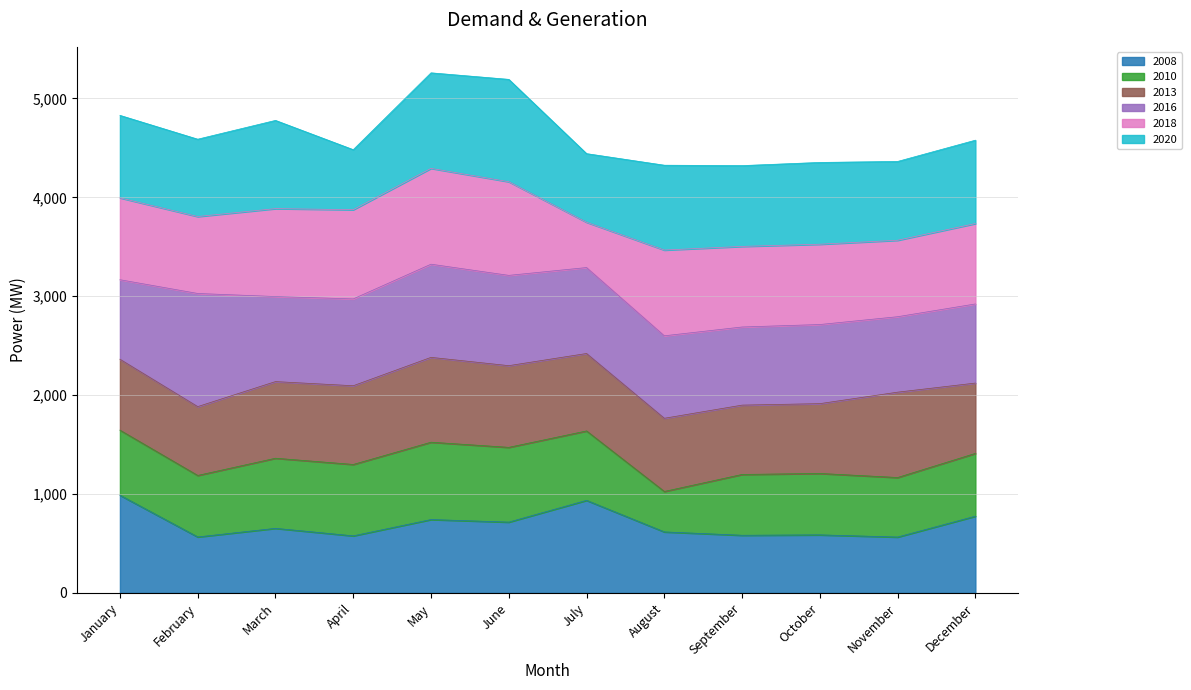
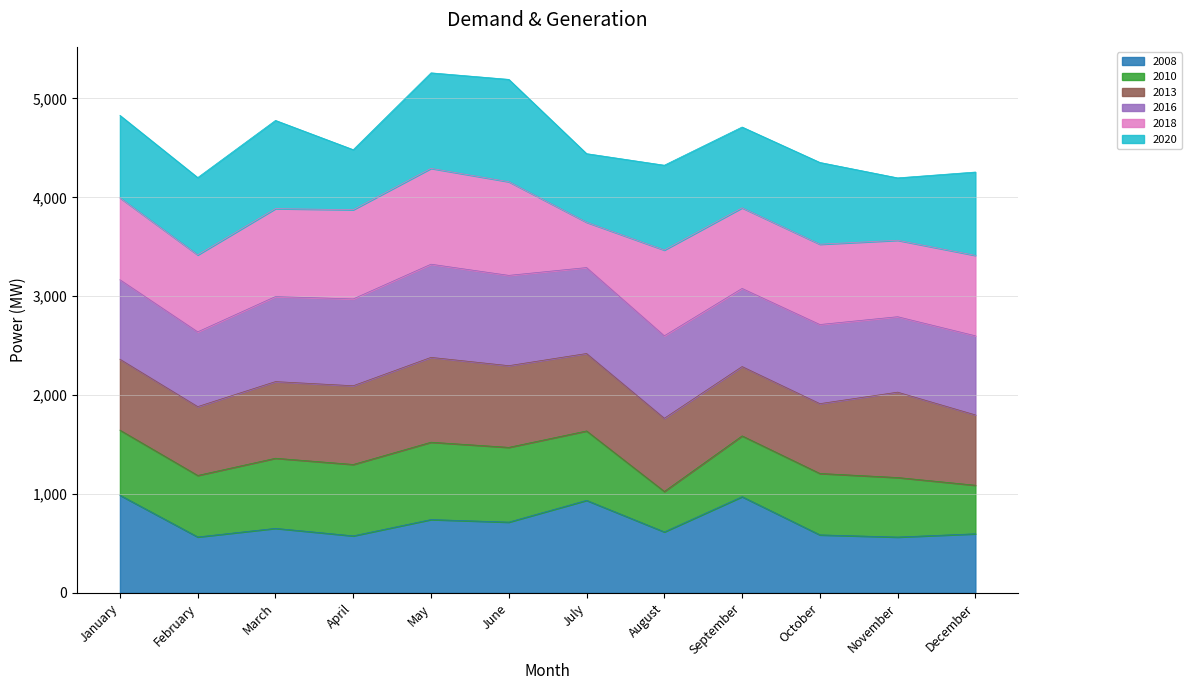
  {
    "2008": {
      "January": "1,000",
      "February": "600",
      "March": "700",
      "April": "600",
      "May": "700",
      "June": "700",
      "July": "900",
      "August": "600",
-     "September": "600",
+     "September": "1,000",
      "October": "600",
      "November": "600",
-     "December": "800"
+     "December": "600"
    },
    "2010": {
      "January": "700",
      "February": "600",
      "March": "700",
      "April": "700",
      "May": "800",
      "June": "800",
      "July": "700",
      "August": "400",
      "September": "600",
      "October": "600",
      "November": "600",
-     "December": "600"
+     "December": "500"
    },
    "2013": {
      "January": "700",
      "February": "700",
      "March": "800",
      "April": "800",
      "May": "900",
      "June": "800",
      "July": "800",
      "August": "700",
      "September": "700",
      "October": "700",
      "November": "900",
      "December": "700"
    },
    "2016": {
      "January": "800",
-     "February": "1,100",
+     "February": "800",
      "March": "900",
      "April": "900",
      "May": "900",
      "June": "900",
      "July": "900",
      "August": "800",
      "September": "800",
      "October": "800",
      "November": "800",
      "December": "800"
    },
    "2018": {
      "January": "800",
      "February": "800",
      "March": "900",
      "April": "900",
      "May": "1,000",
      "June": "900",
      "July": "500",
      "August": "900",
      "September": "800",
      "October": "800",
      "November": "800",
      "December": "800"
    },
    "2020": {
      "January": "800",
      "February": "800",
      "March": "900",
      "April": "600",
      "May": "1,000",
      "June": "1,000",
      "July": "700",
      "August": "900",
      "September": "800",
      "October": "800",
-     "November": "800",
+     "November": "600",
      "December": "800"
    }
  }
